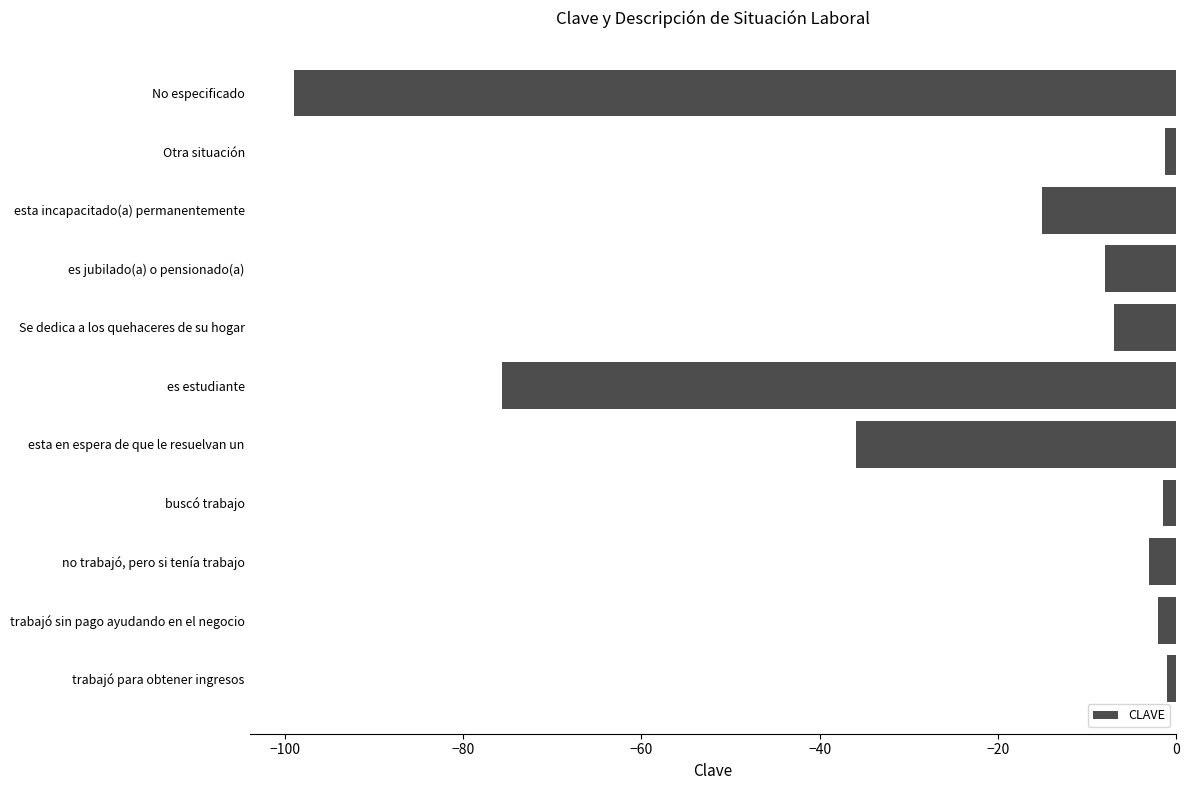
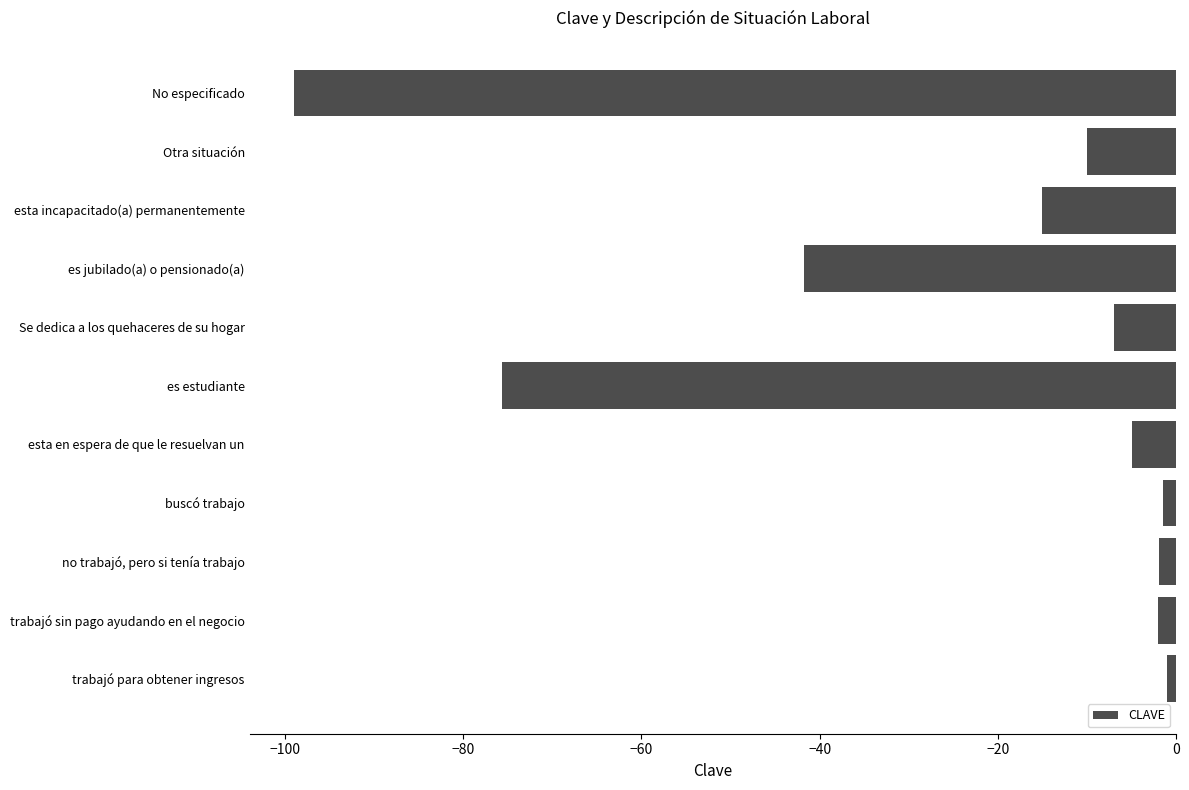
  {
    "No especificado": -99,
-   "Otra situación": -1,
+   "Otra situación": -10,
    "esta incapacitado(a) permanentemente": -15,
-   "es jubilado(a) o pensionado(a)": -8,
+   "es jubilado(a) o pensionado(a)": -42,
    "Se dedica a los quehaceres de su hogar": -7,
    "es estudiante": -76,
-   "esta en espera de que le resuelvan un": -36,
+   "esta en espera de que le resuelvan un": -5,
    "buscó trabajo": -2,
-   "no trabajó, pero si tenía trabajo": -3,
+   "no trabajó, pero si tenía trabajo": -2,
    "trabajó sin pago ayudando en el negocio": -2,
    "trabajó para obtener ingresos": -1
  }
